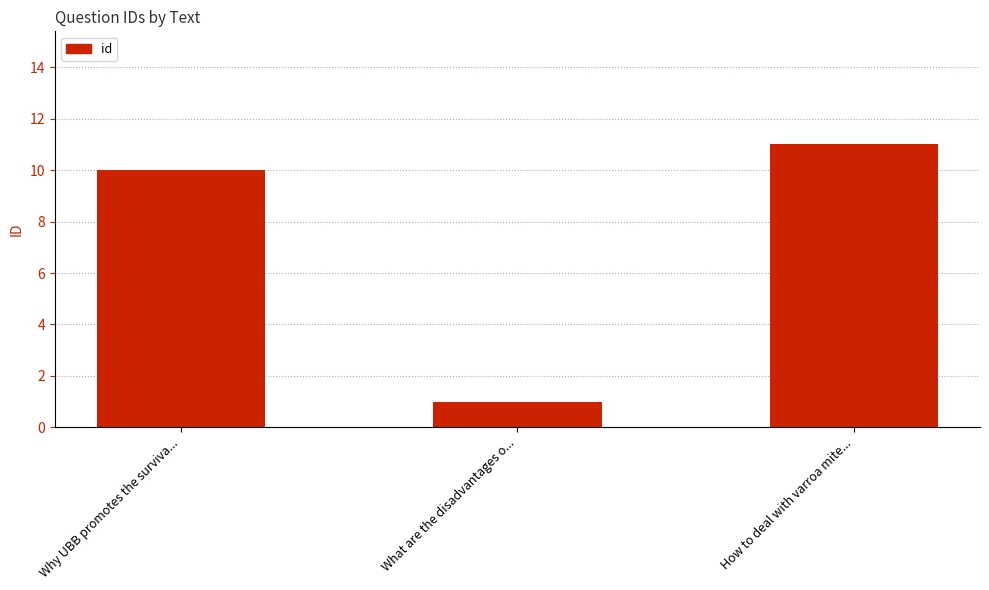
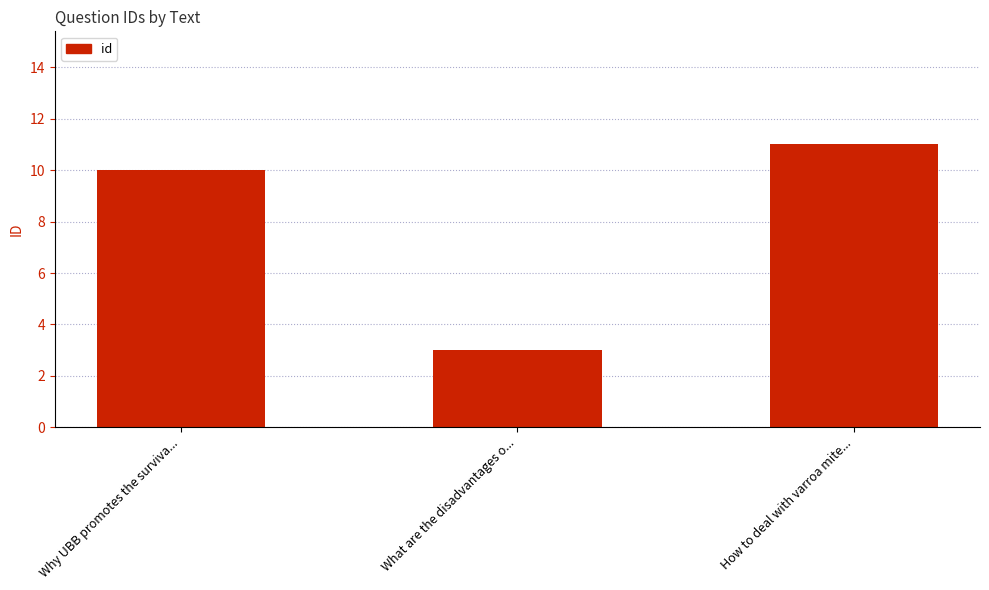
  {
    "Why UBB promotes the surviva...": 10,
-   "What are the disadvantages o...": 1,
+   "What are the disadvantages o...": 3,
    "How to deal with varroa mite...": 11
  }
